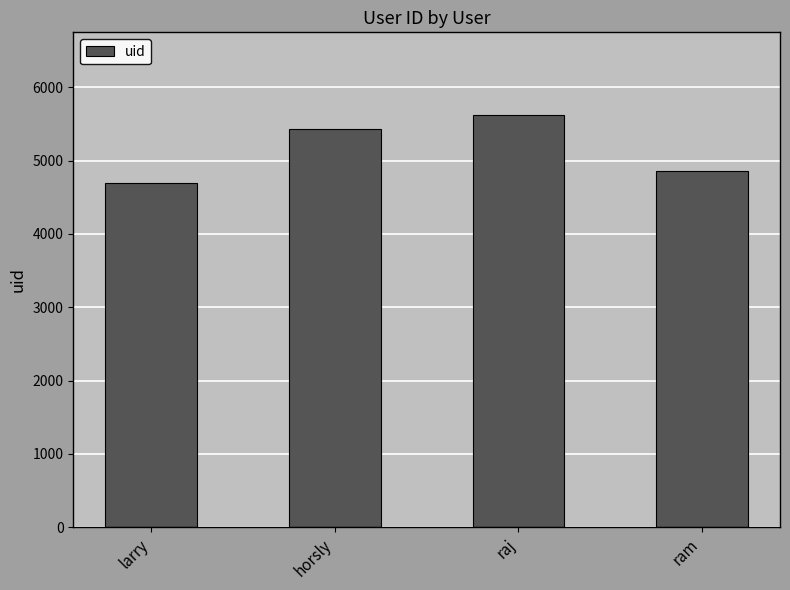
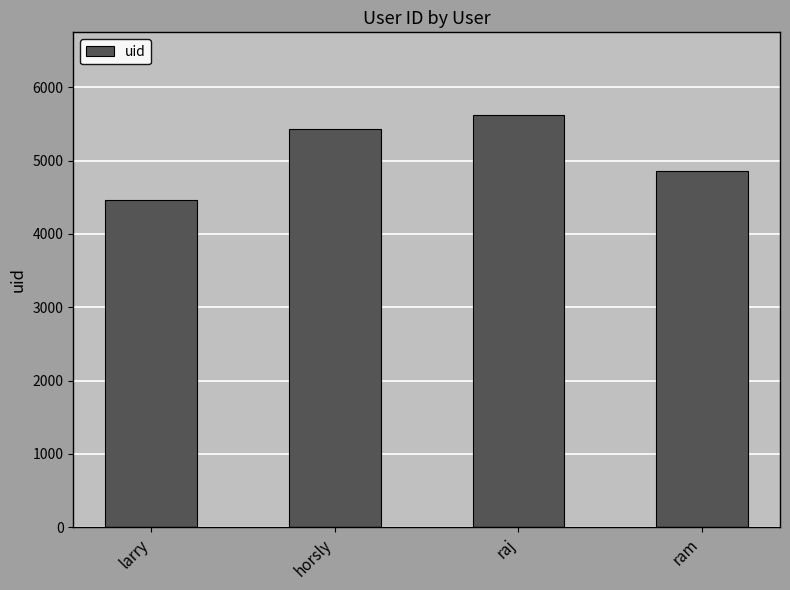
  {
-   "larry": 4700,
+   "larry": 4500,
    "horsly": 5400,
    "raj": 5600,
    "ram": 4900
  }
